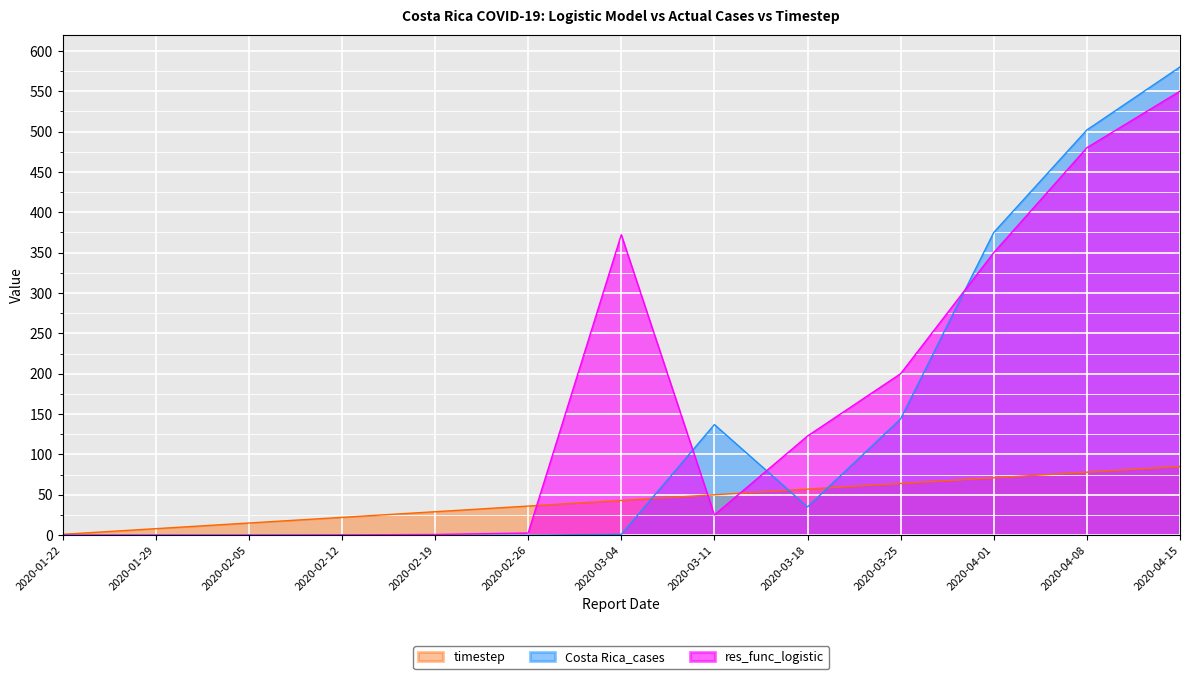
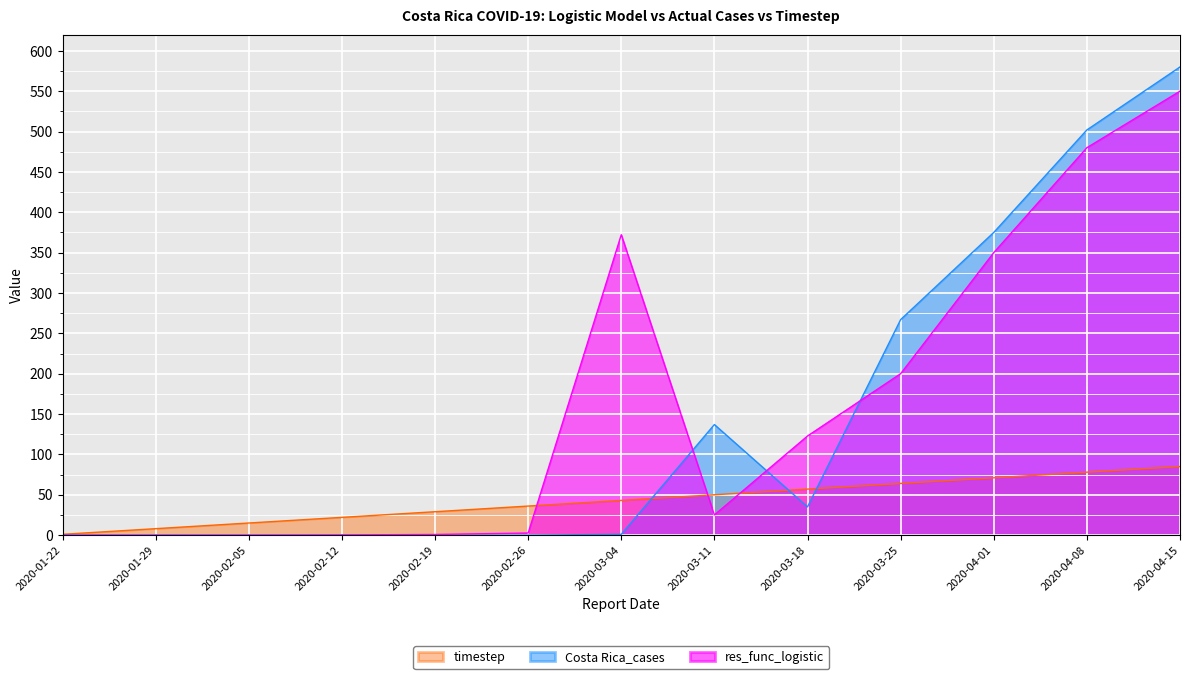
  {
    "timestep": {
      "2020-01-29": 10,
      "2020-02-05": 20,
      "2020-02-12": 20,
      "2020-02-19": 30,
      "2020-02-26": 40,
      "2020-03-04": 40,
      "2020-03-11": 50,
      "2020-03-18": 60,
      "2020-03-25": 60,
      "2020-04-01": 70,
      "2020-04-08": 80,
      "2020-04-15": 90
    },
    "Costa Rica_cases": {
      "2020-03-04": 0,
      "2020-03-11": 140,
      "2020-03-18": 40,
-     "2020-03-25": 140,
+     "2020-03-25": 270,
      "2020-04-01": 380,
      "2020-04-08": 500,
      "2020-04-15": 580
    },
    "res_func_logistic": {
      "2020-03-04": 370,
      "2020-03-11": 30,
      "2020-03-18": 120,
      "2020-03-25": 200,
      "2020-04-01": 350,
      "2020-04-08": 480,
      "2020-04-15": 550
    }
  }
